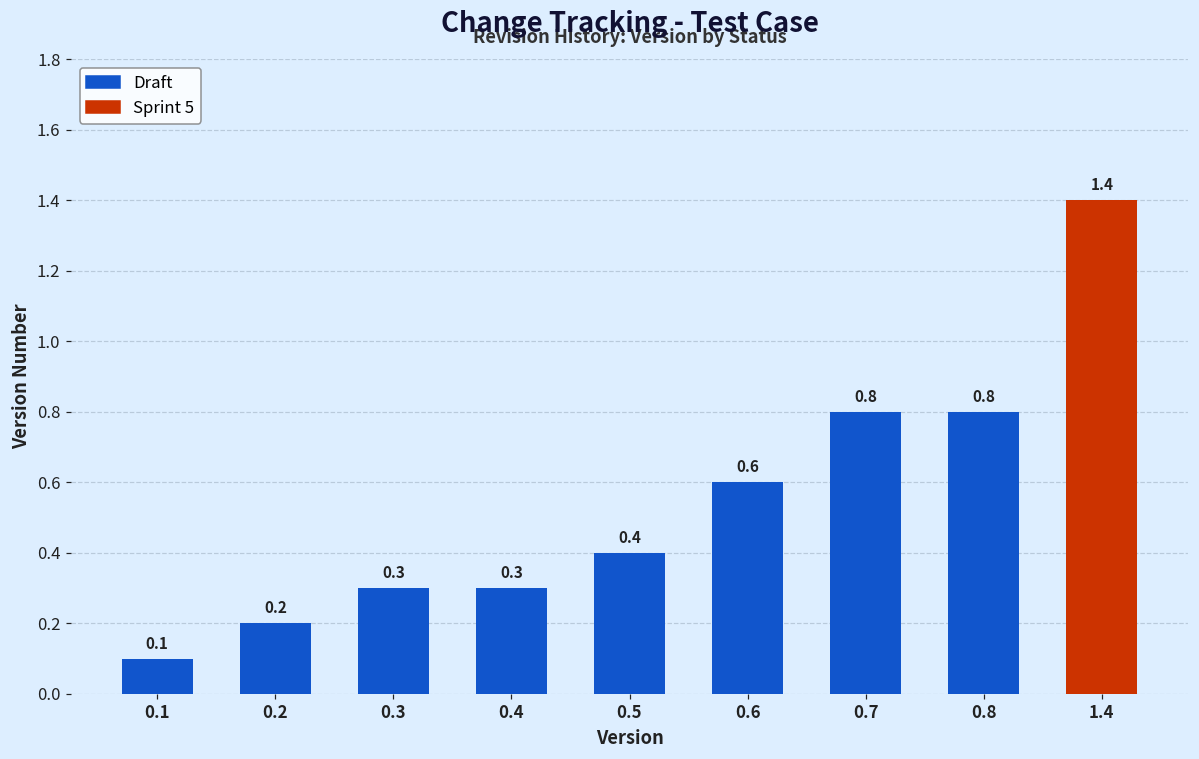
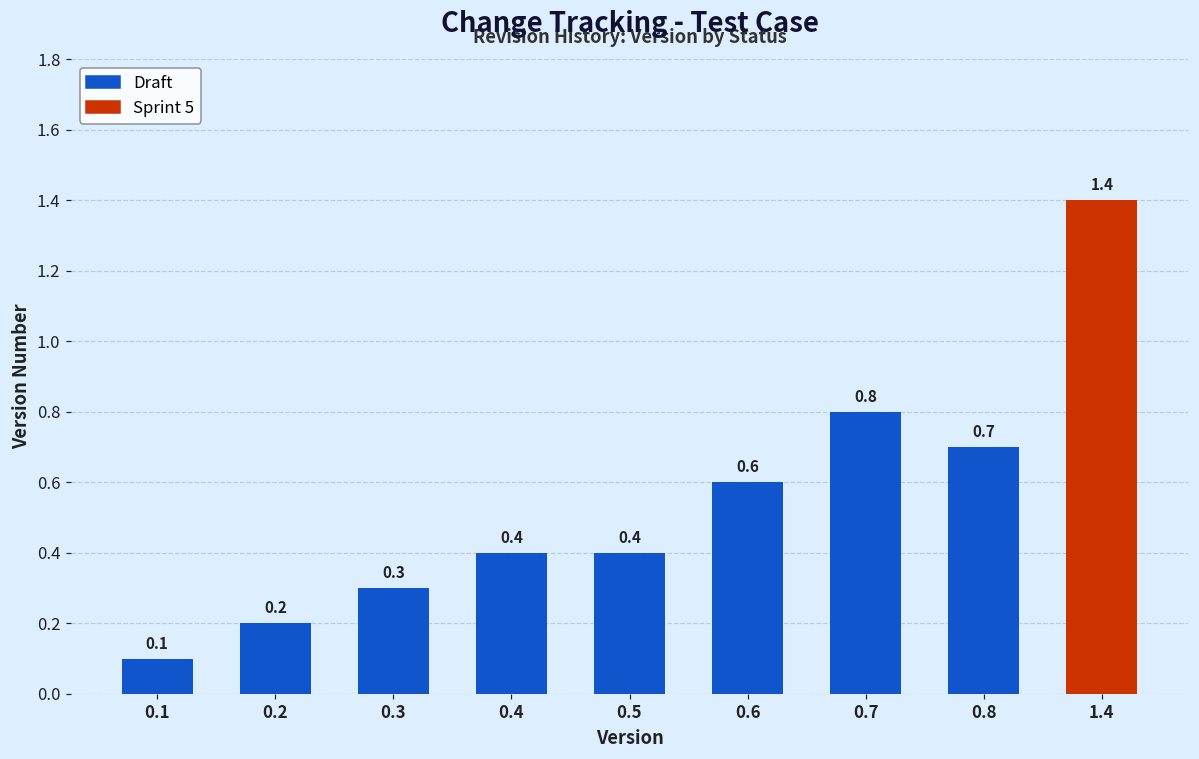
  {
    "0.1": 0.1,
    "0.2": 0.2,
    "0.3": 0.3,
-   "0.4": 0.3,
+   "0.4": 0.4,
    "0.5": 0.4,
    "0.6": 0.6,
    "0.7": 0.8,
-   "0.8": 0.8,
+   "0.8": 0.7,
    "1.4": 1.4
  }
